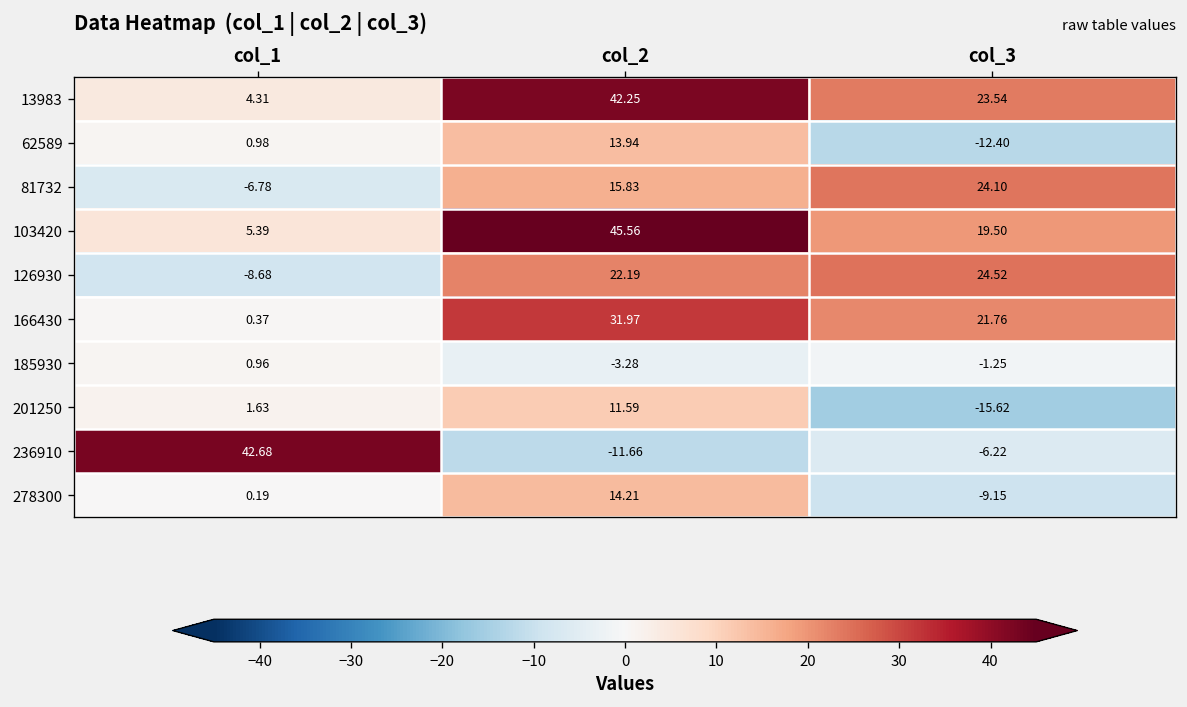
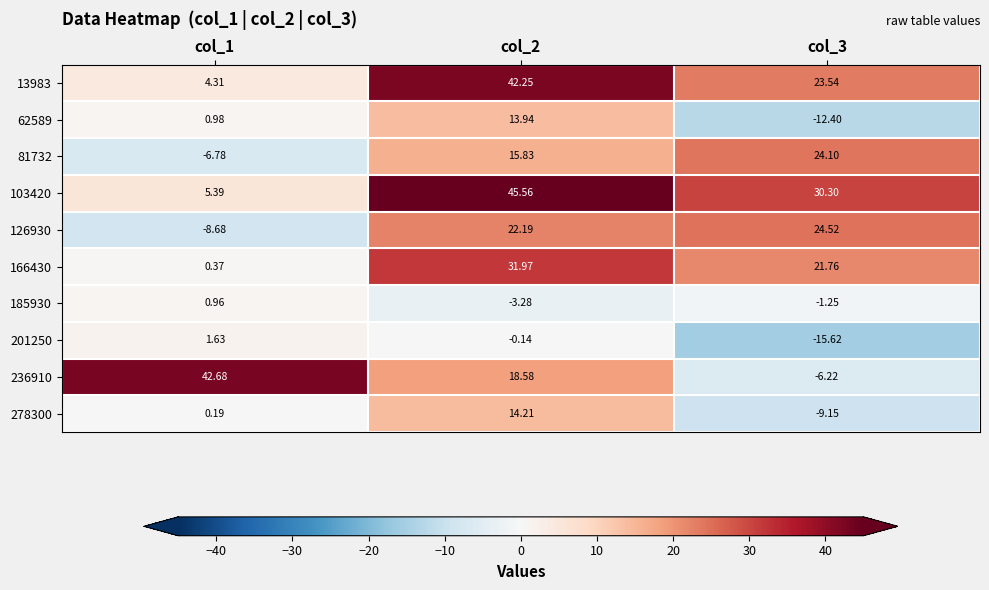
  {
    "13983": {
      "col_1": 4.31,
      "col_2": 42.25,
      "col_3": 23.54
    },
    "62589": {
      "col_1": 0.98,
      "col_2": 13.94,
      "col_3": -12.40
    },
    "81732": {
      "col_1": -6.78,
      "col_2": 15.83,
      "col_3": 24.10
    },
    "103420": {
      "col_1": 5.39,
      "col_2": 45.56,
-     "col_3": 19.50
+     "col_3": 30.30
    },
    "126930": {
      "col_1": -8.68,
      "col_2": 22.19,
      "col_3": 24.52
    },
    "166430": {
      "col_1": 0.37,
      "col_2": 31.97,
      "col_3": 21.76
    },
    "185930": {
      "col_1": 0.96,
      "col_2": -3.28,
      "col_3": -1.25
    },
    "201250": {
      "col_1": 1.63,
-     "col_2": 11.59,
+     "col_2": -0.14,
      "col_3": -15.62
    },
    "236910": {
      "col_1": 42.68,
-     "col_2": -11.66,
+     "col_2": 18.58,
      "col_3": -6.22
    },
    "278300": {
      "col_1": 0.19,
      "col_2": 14.21,
      "col_3": -9.15
    }
  }
